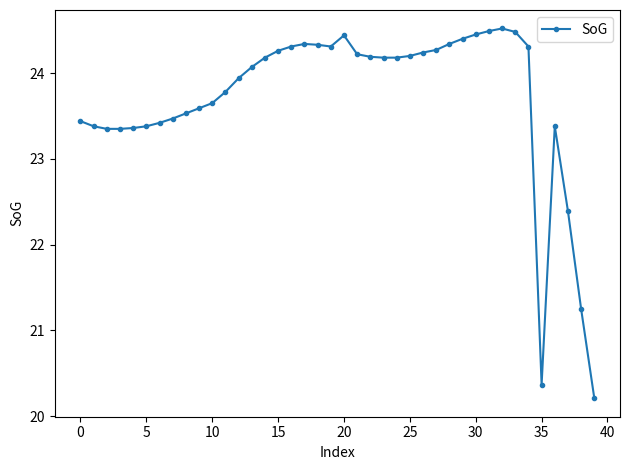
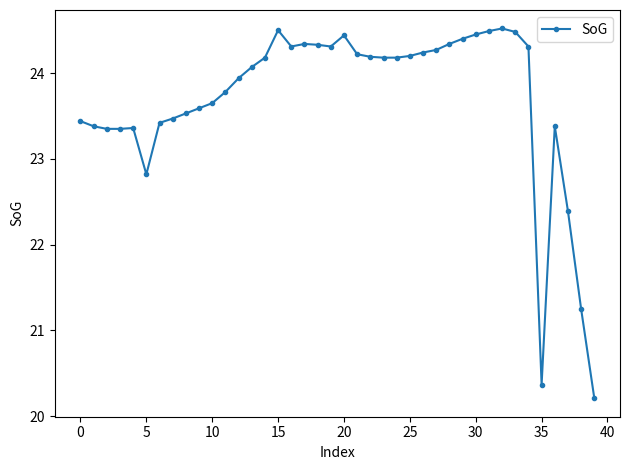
  {
    "0": 23.4,
-   "5": 23.4,
+   "5": 22.8,
    "10": 23.7,
-   "15": 24.3,
+   "15": 24.5,
    "20": 24.4,
    "25": 24.2,
    "30": 24.5,
    "35": 20.4
  }
